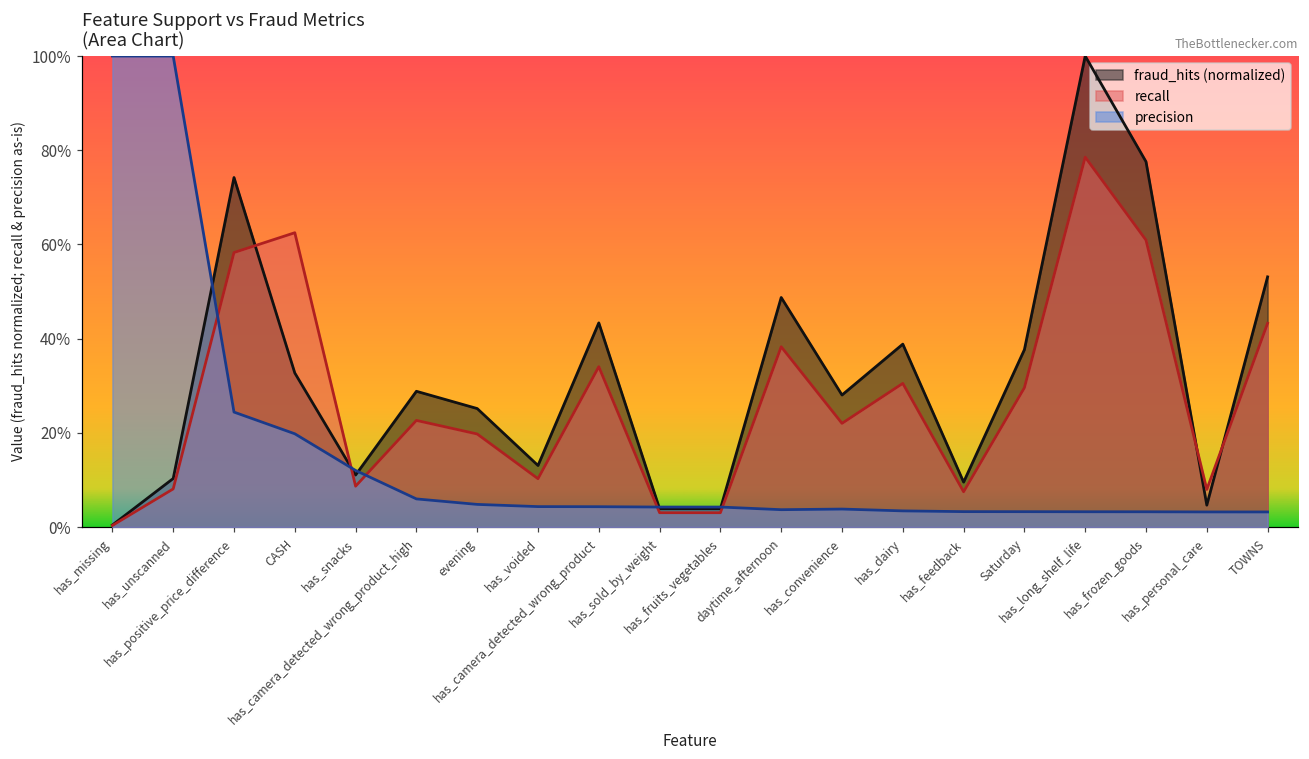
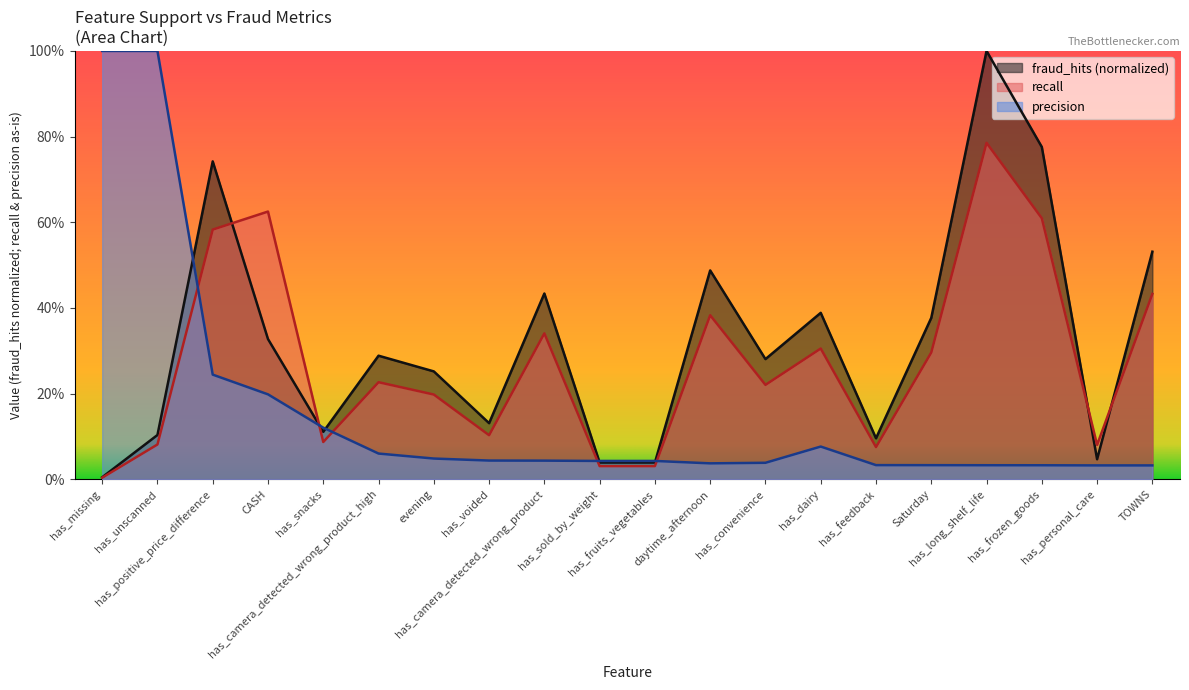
  {
    "fraud_hits (normalized)": {
      "has_unscanned": "10%",
      "has_positive_price_difference": "74%",
      "CASH": "33%",
      "has_snacks": "11%",
      "has_camera_detected_wrong_product_high": "29%",
      "evening": "25%",
      "has_voided": "13%",
      "has_camera_detected_wrong_product": "43%",
      "daytime_afternoon": "49%",
      "has_convenience": "28%",
      "has_dairy": "39%",
      "has_feedback": "10%",
      "Saturday": "38%",
      "has_long_shelf_life": "100%",
      "has_frozen_goods": "78%",
      "has_personal_care": "5%",
      "TOWNS": "53%"
    },
    "recall": {
      "has_unscanned": "8%",
      "has_positive_price_difference": "58%",
      "CASH": "62%",
      "has_snacks": "9%",
      "has_camera_detected_wrong_product_high": "23%",
      "evening": "20%",
      "has_voided": "10%",
      "has_camera_detected_wrong_product": "34%",
      "has_sold_by_weight": "3%",
      "has_fruits_vegetables": "3%",
      "daytime_afternoon": "38%",
      "has_convenience": "22%",
      "has_dairy": "31%",
      "has_feedback": "7%",
      "Saturday": "30%",
      "has_long_shelf_life": "79%",
      "has_frozen_goods": "61%",
      "has_personal_care": "8%",
      "TOWNS": "43%"
    },
    "precision": {
      "has_missing": "100%",
      "has_unscanned": "100%",
      "has_positive_price_difference": "24%",
      "CASH": "20%",
      "has_snacks": "12%",
      "has_camera_detected_wrong_product_high": "6%",
      "evening": "5%",
      "has_voided": "4%",
      "has_camera_detected_wrong_product": "4%",
      "daytime_afternoon": "4%",
      "has_convenience": "4%",
-     "has_dairy": "3%",
+     "has_dairy": "8%",
      "has_feedback": "3%",
      "Saturday": "3%",
      "has_long_shelf_life": "3%",
      "has_frozen_goods": "3%",
      "has_personal_care": "3%",
      "TOWNS": "3%"
    }
  }
